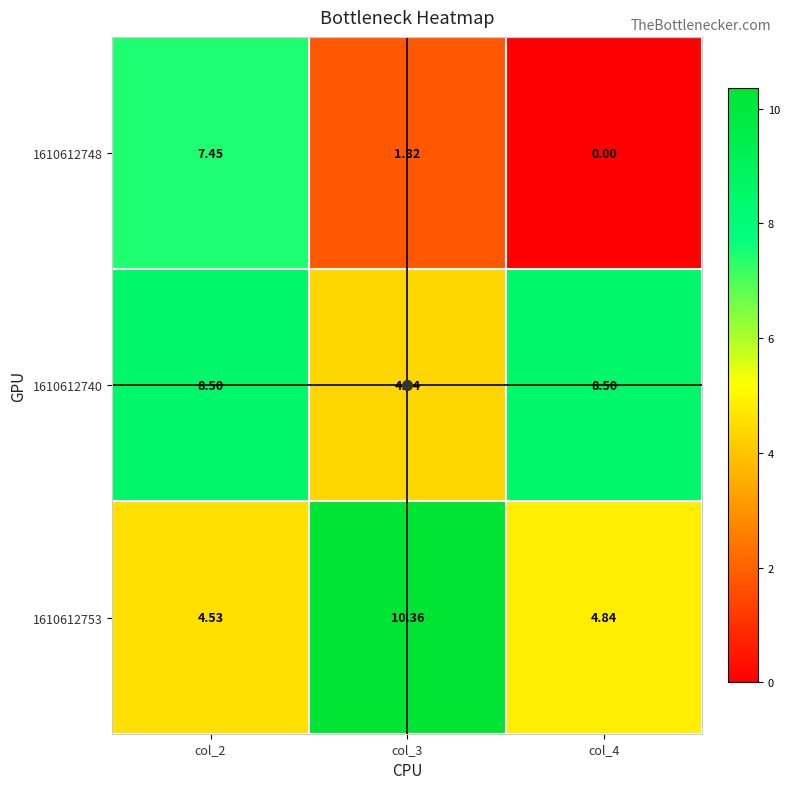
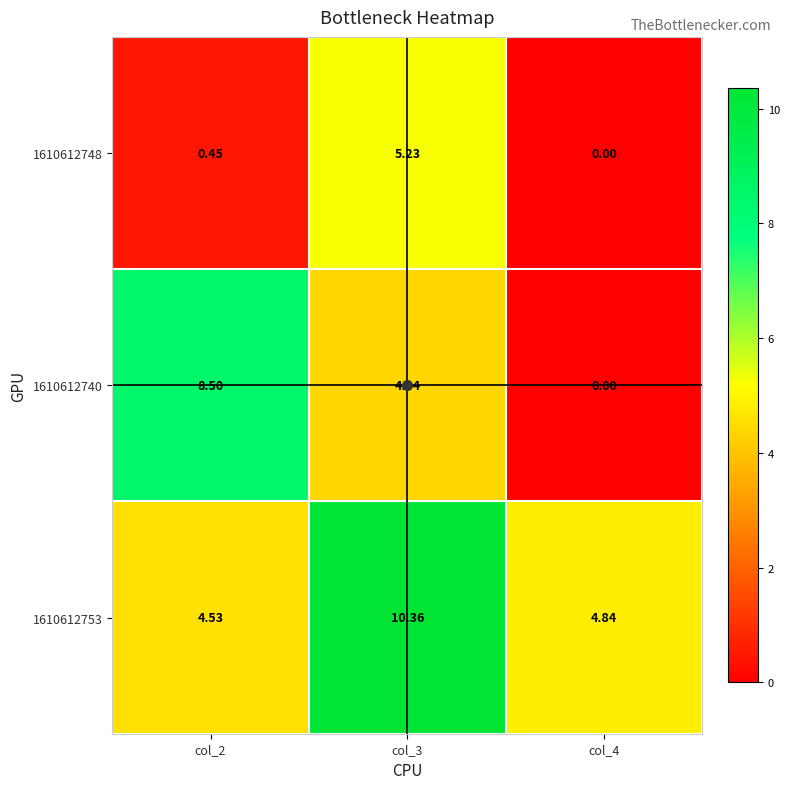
  {
    "1610612748": {
-     "col_2": 7.45,
-     "col_3": 1.82,
+     "col_2": 0.45,
+     "col_3": 5.23,
      "col_4": 0.00
    },
    "1610612740": {
      "col_2": 8.50,
-     "col_4": 8.50
+     "col_4": 0.00
    },
    "1610612753": {
      "col_2": 4.53,
      "col_3": 10.36,
      "col_4": 4.84
    }
  }
